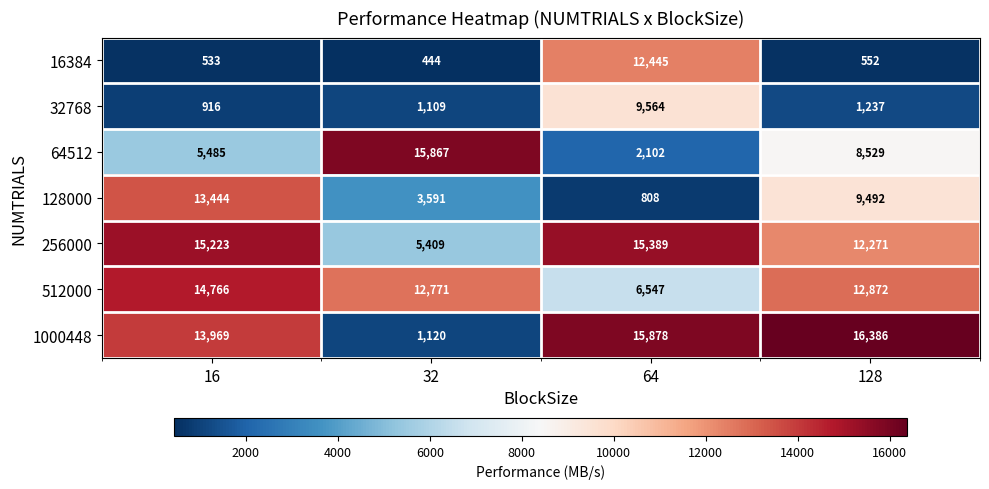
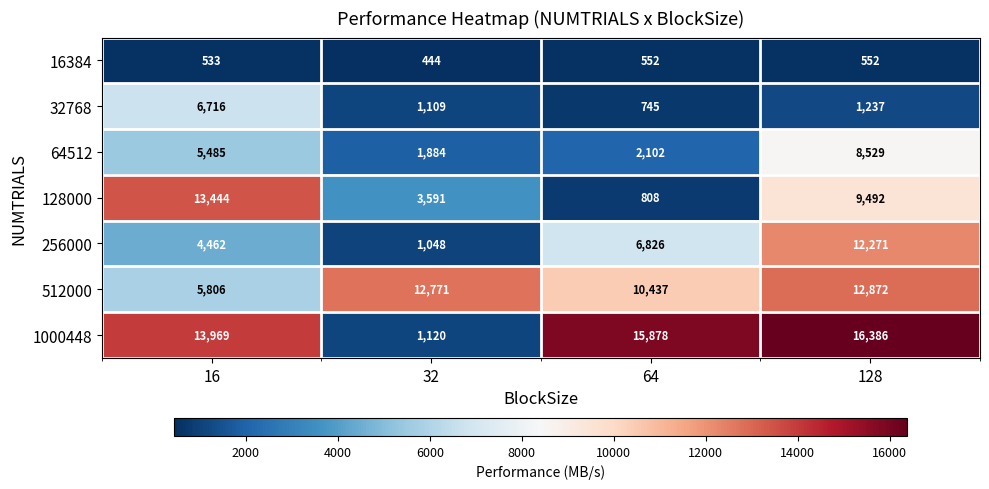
  {
    "16384": {
      "16": "533",
      "32": "444",
-     "64": "12,445",
+     "64": "552",
      "128": "552"
    },
    "32768": {
-     "16": "916",
+     "16": "6,716",
      "32": "1,109",
-     "64": "9,564",
+     "64": "745",
      "128": "1,237"
    },
    "64512": {
      "16": "5,485",
-     "32": "15,867",
+     "32": "1,884",
      "64": "2,102",
      "128": "8,529"
    },
    "128000": {
      "16": "13,444",
      "32": "3,591",
      "64": "808",
      "128": "9,492"
    },
    "256000": {
-     "16": "15,223",
-     "32": "5,409",
-     "64": "15,389",
+     "16": "4,462",
+     "32": "1,048",
+     "64": "6,826",
      "128": "12,271"
    },
    "512000": {
-     "16": "14,766",
+     "16": "5,806",
      "32": "12,771",
-     "64": "6,547",
+     "64": "10,437",
      "128": "12,872"
    },
    "1000448": {
      "16": "13,969",
      "32": "1,120",
      "64": "15,878",
      "128": "16,386"
    }
  }
